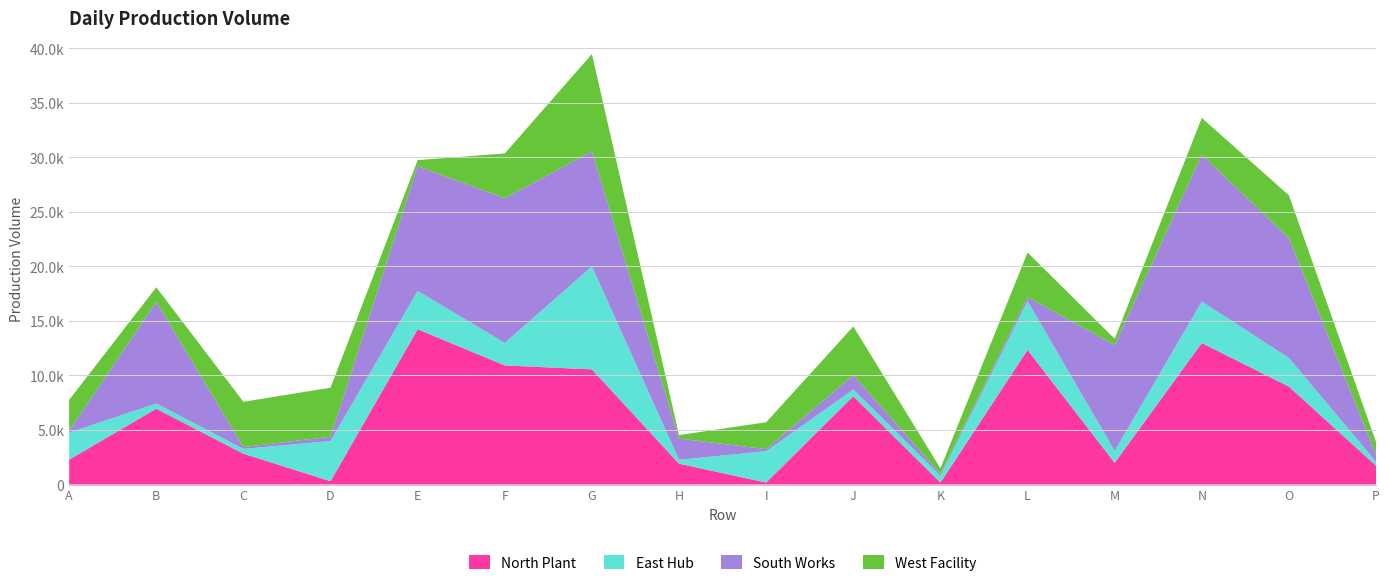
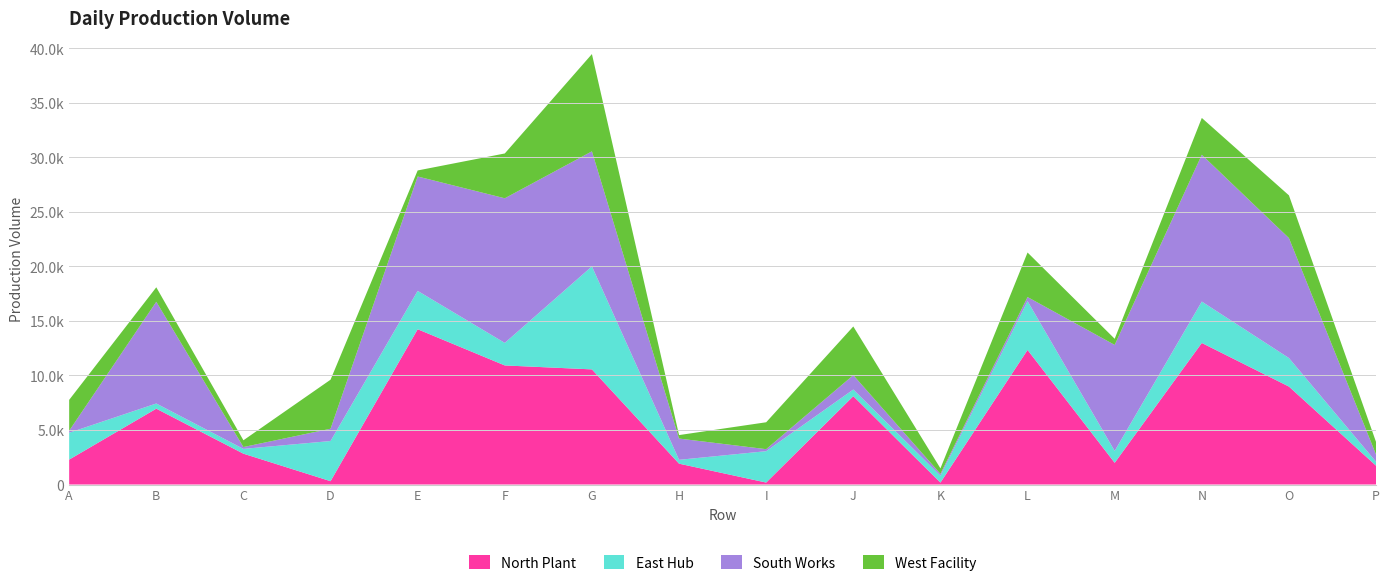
  {
    "North Plant": {
      "A": 2300,
      "B": 7000,
      "C": 2800,
      "D": 300,
      "E": 14200,
      "F": 10900,
      "G": 10600,
      "H": 1900,
      "J": 8100,
      "L": 12300,
      "M": 2000,
      "N": 13000,
      "O": 9000,
      "P": 1700
    },
    "East Hub": {
      "B": 500,
      "D": 3700,
      "E": 3500,
      "F": 2100,
      "G": 9400,
      "H": 400,
      "J": 600,
      "L": 4500,
      "M": 1100,
      "N": 3800,
      "O": 2600,
      "P": 400
    },
    "South Works": {
      "B": 9300,
-     "D": 400,
-     "E": 11400,
+     "D": 1100,
+     "E": 10500,
      "F": 13300,
      "G": 10600,
      "H": 2000,
      "J": 1300,
      "L": 400,
      "M": 9700,
      "N": 13500,
      "O": 11000,
      "P": 700
    },
    "West Facility": {
      "A": 2800,
      "B": 1300,
-     "C": 4100,
+     "C": 600,
      "D": 4500,
      "E": 600,
      "F": 4100,
      "G": 8900,
      "H": 300,
      "I": 2500,
      "J": 4500,
      "K": 500,
      "L": 4100,
      "M": 600,
      "N": 3400,
      "O": 3900,
      "P": 1200
    }
  }
